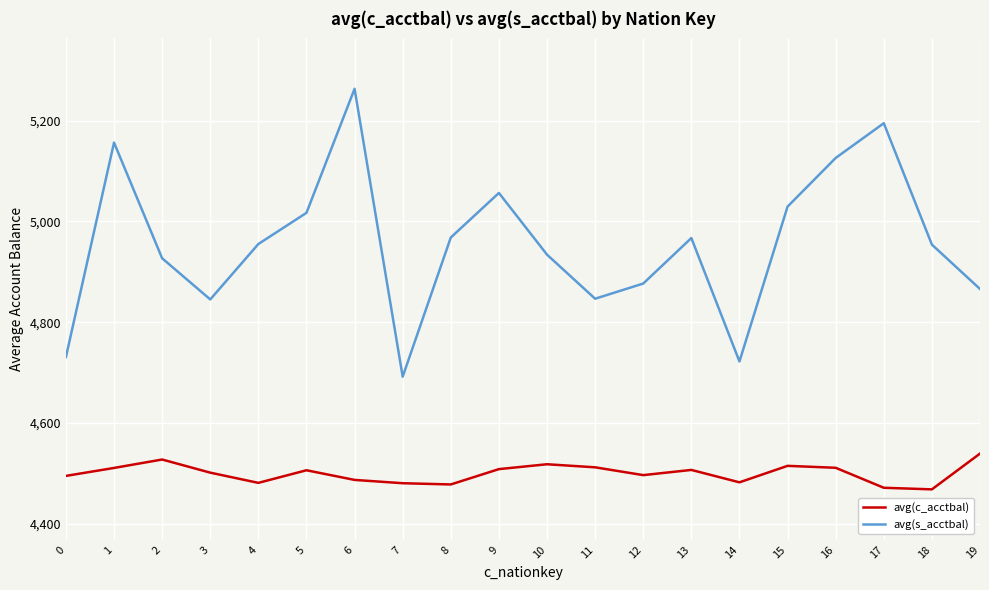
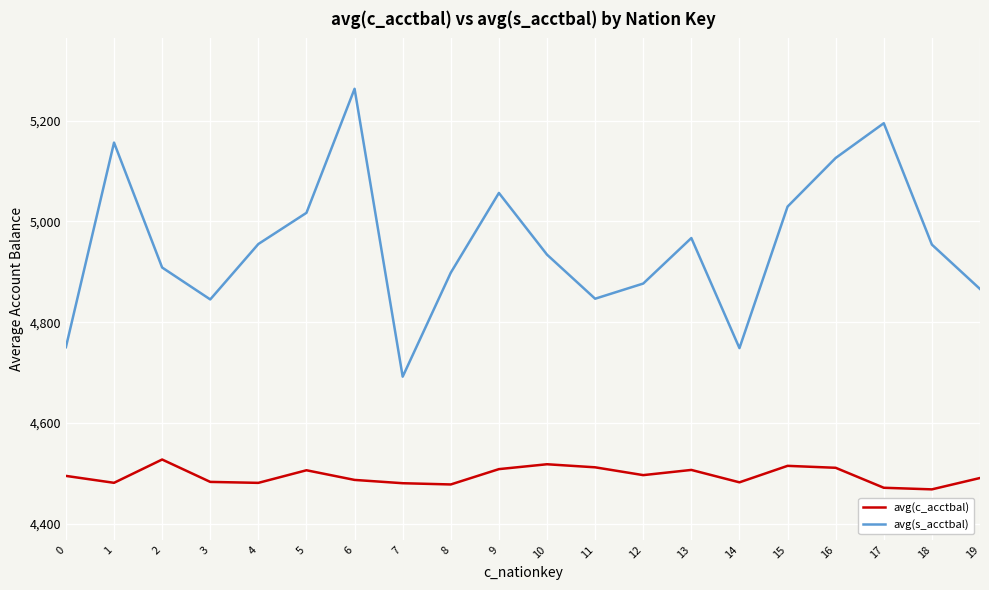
  {
    "avg(c_acctbal)": {
      "0": "4,500",
-     "1": "4,510",
+     "1": "4,480",
      "2": "4,530",
-     "3": "4,500",
+     "3": "4,480",
      "4": "4,480",
      "5": "4,510",
      "6": "4,490",
      "7": "4,480",
      "8": "4,480",
      "9": "4,510",
      "10": "4,520",
      "11": "4,510",
      "12": "4,500",
      "13": "4,510",
      "14": "4,480",
      "15": "4,520",
      "16": "4,510",
      "17": "4,470",
      "18": "4,470",
-     "19": "4,540"
+     "19": "4,490"
    },
    "avg(s_acctbal)": {
-     "0": "4,730",
+     "0": "4,750",
      "1": "5,160",
-     "2": "4,930",
+     "2": "4,910",
      "3": "4,850",
      "4": "4,960",
      "5": "5,020",
      "6": "5,260",
      "7": "4,690",
-     "8": "4,970",
+     "8": "4,900",
      "9": "5,060",
      "10": "4,930",
      "11": "4,850",
      "12": "4,880",
      "13": "4,970",
-     "14": "4,720",
+     "14": "4,750",
      "15": "5,030",
      "16": "5,130",
      "17": "5,190",
      "18": "4,950",
      "19": "4,870"
    }
  }
